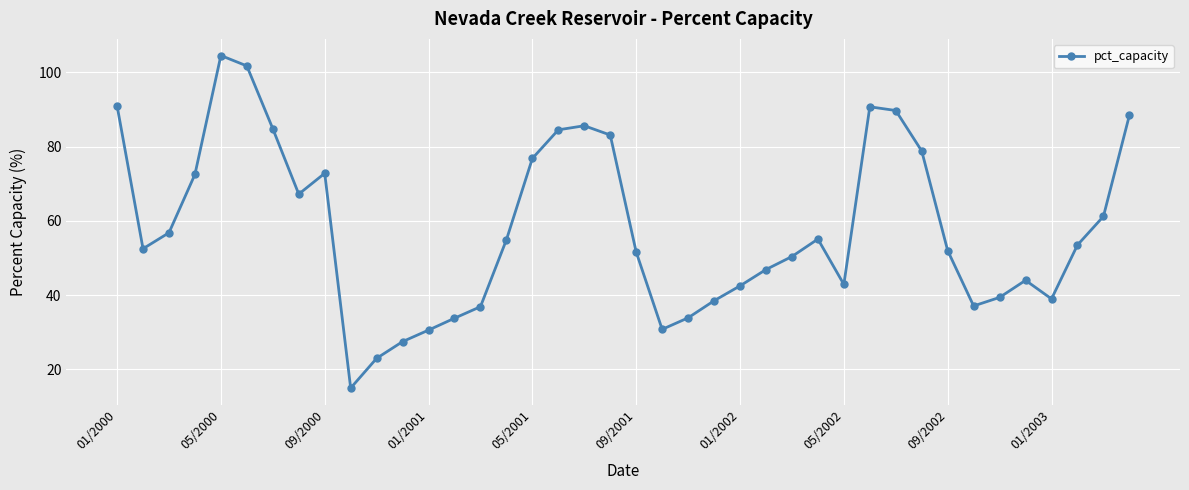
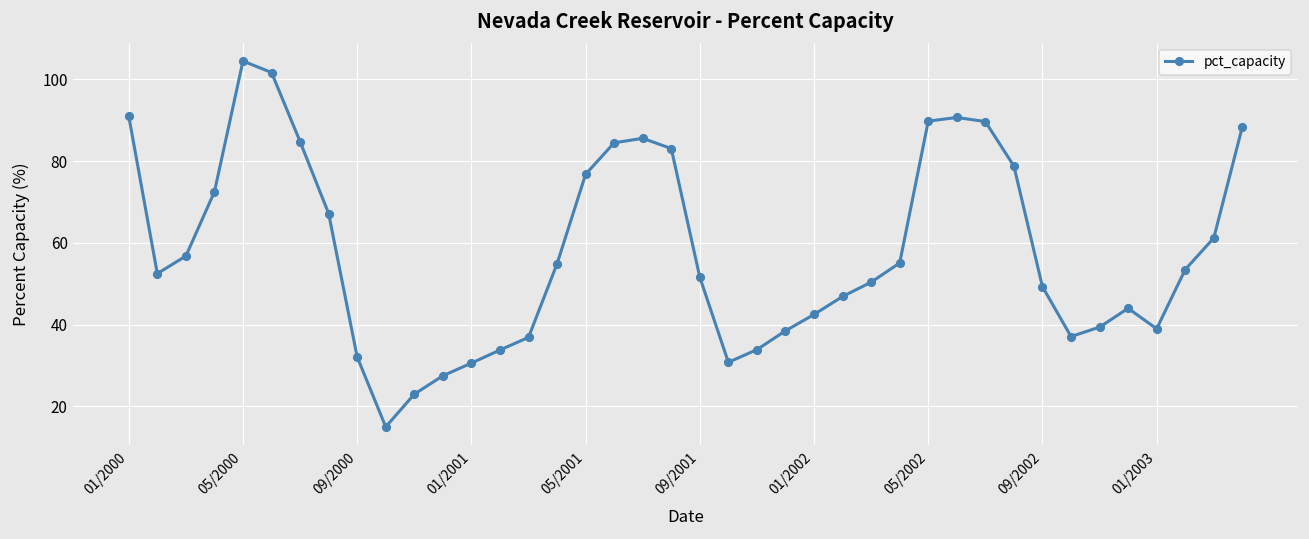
  {
    "01/2000": 91,
    "05/2000": 105,
-   "09/2000": 73,
+   "09/2000": 32,
    "01/2001": 31,
    "05/2001": 77,
    "09/2001": 52,
    "01/2002": 43,
-   "05/2002": 43,
-   "09/2002": 52,
+   "05/2002": 90,
+   "09/2002": 49,
    "01/2003": 39
  }
